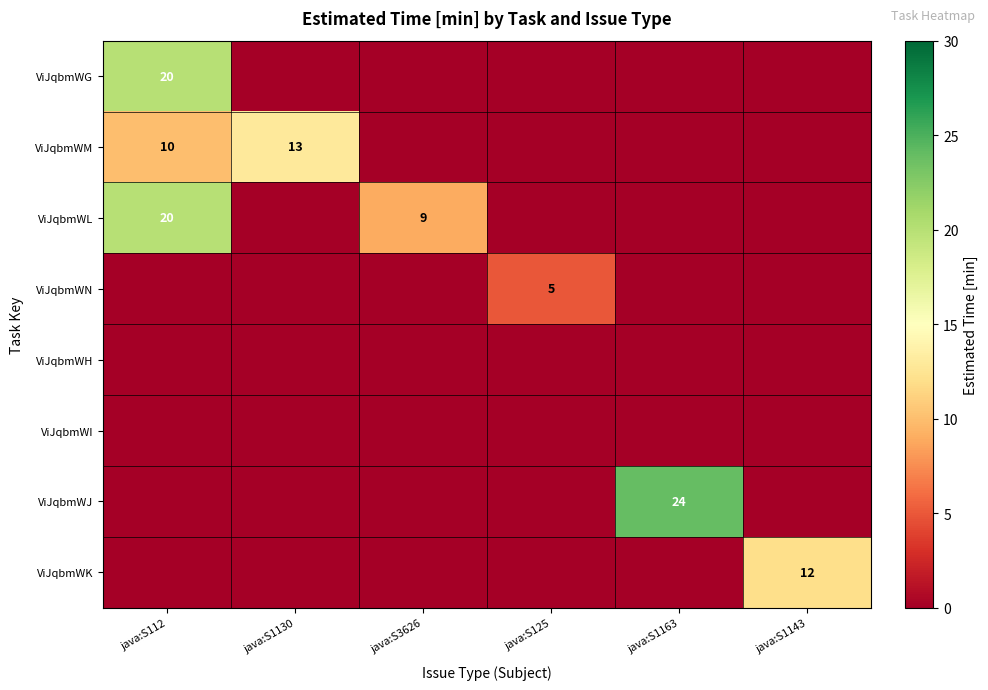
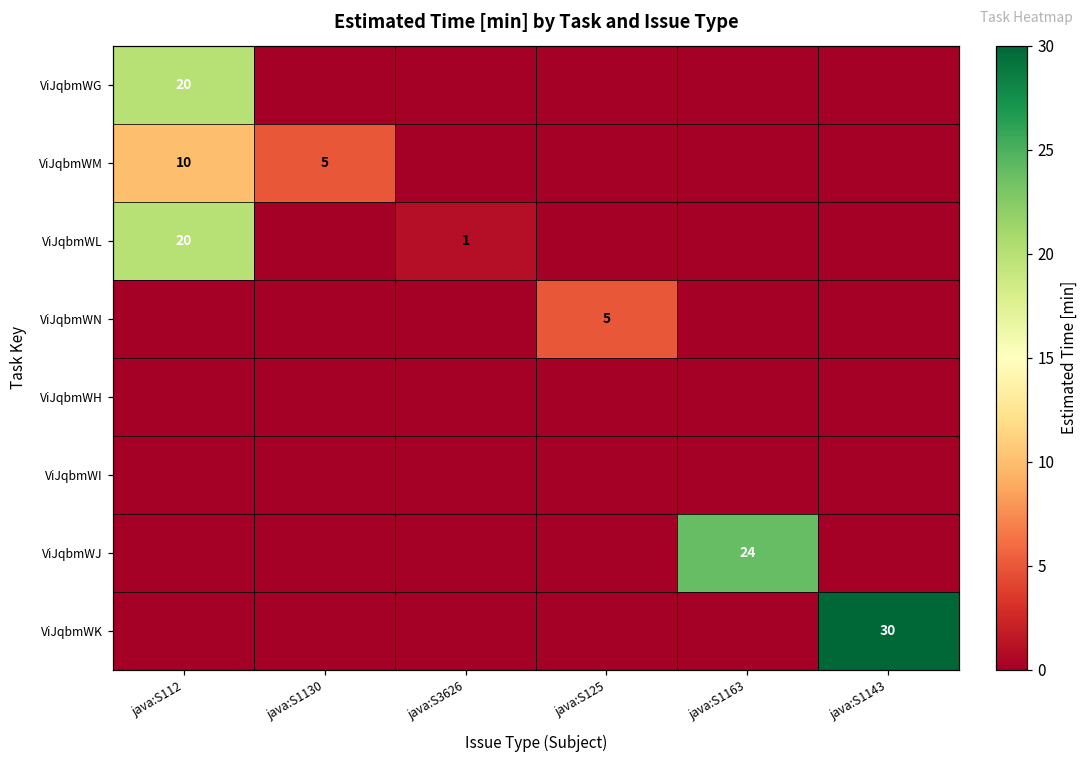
  {
    "ViJqbmWG": {
      "java:S112": 20
    },
    "ViJqbmWM": {
      "java:S112": 10,
-     "java:S1130": 13
+     "java:S1130": 5
    },
    "ViJqbmWL": {
      "java:S112": 20,
-     "java:S3626": 9
+     "java:S3626": 1
    },
    "ViJqbmWN": {
      "java:S125": 5
    },
    "ViJqbmWJ": {
      "java:S1163": 24
    },
    "ViJqbmWK": {
-     "java:S1143": 12
+     "java:S1143": 30
    }
  }
